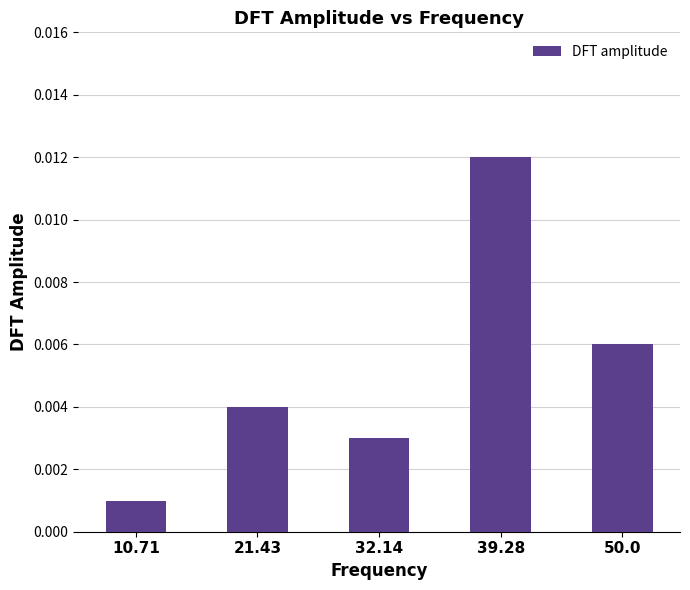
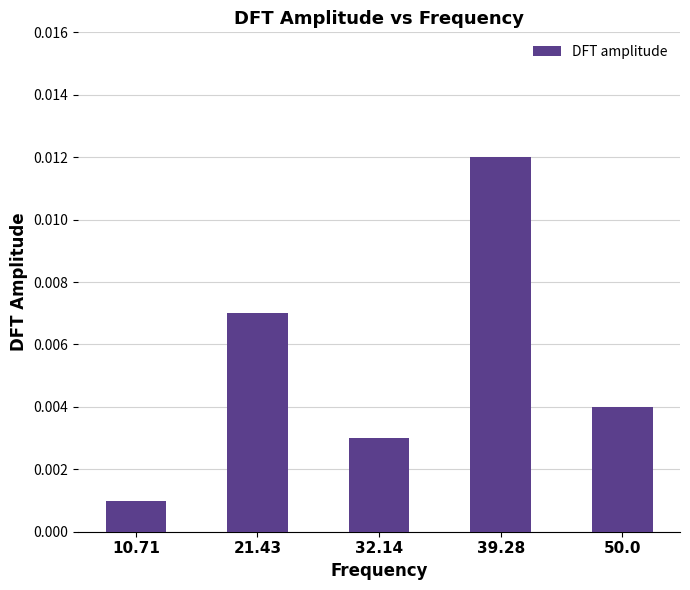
  {
    "10.71": 0.001,
-   "21.43": 0.004,
+   "21.43": 0.007,
    "32.14": 0.003,
    "39.28": 0.012,
-   "50.0": 0.006
+   "50.0": 0.004
  }
